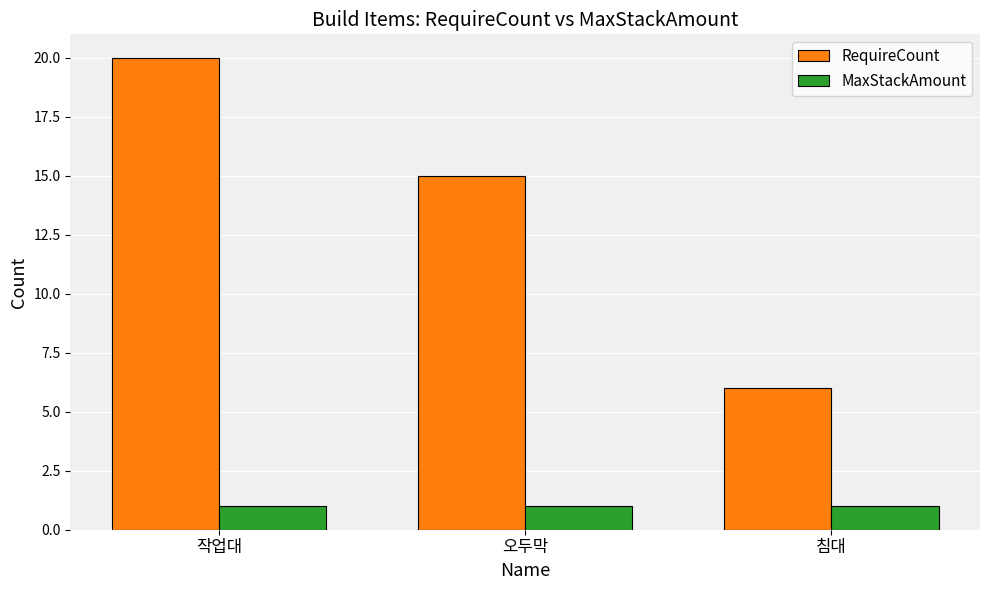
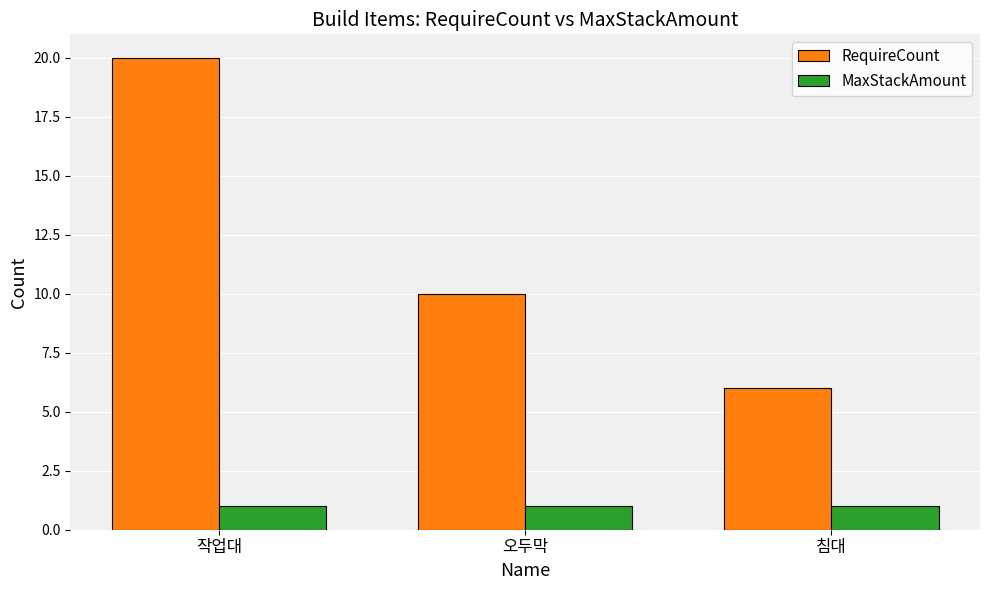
  {
    "RequireCount": {
      "작업대": 20,
-     "오두막": 15,
+     "오두막": 10,
      "침대": 6
    },
    "MaxStackAmount": {
      "작업대": 1,
      "오두막": 1,
      "침대": 1
    }
  }
